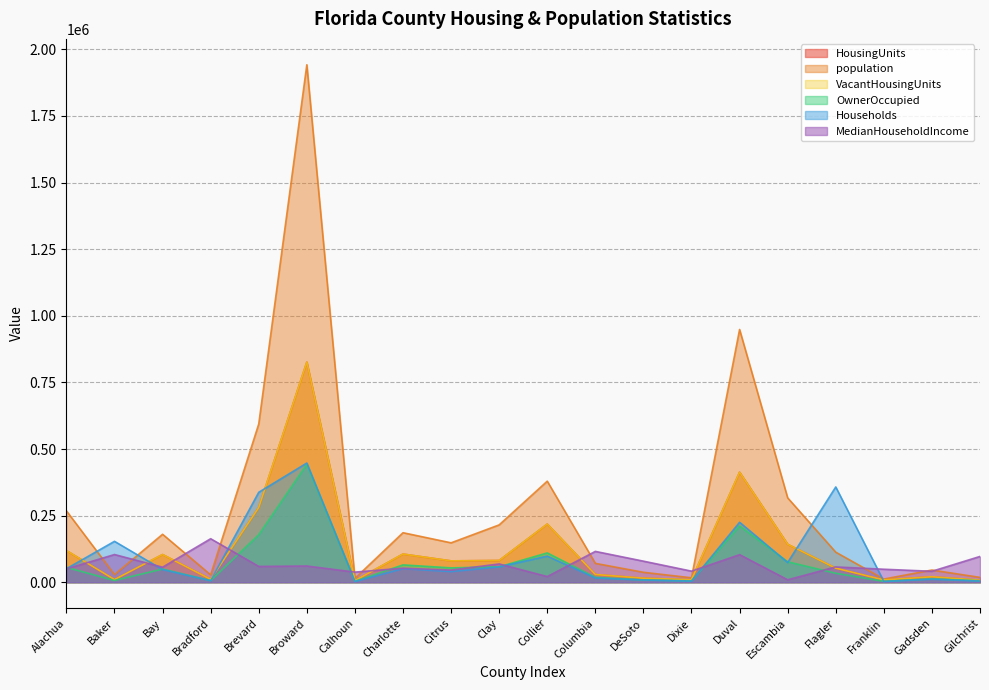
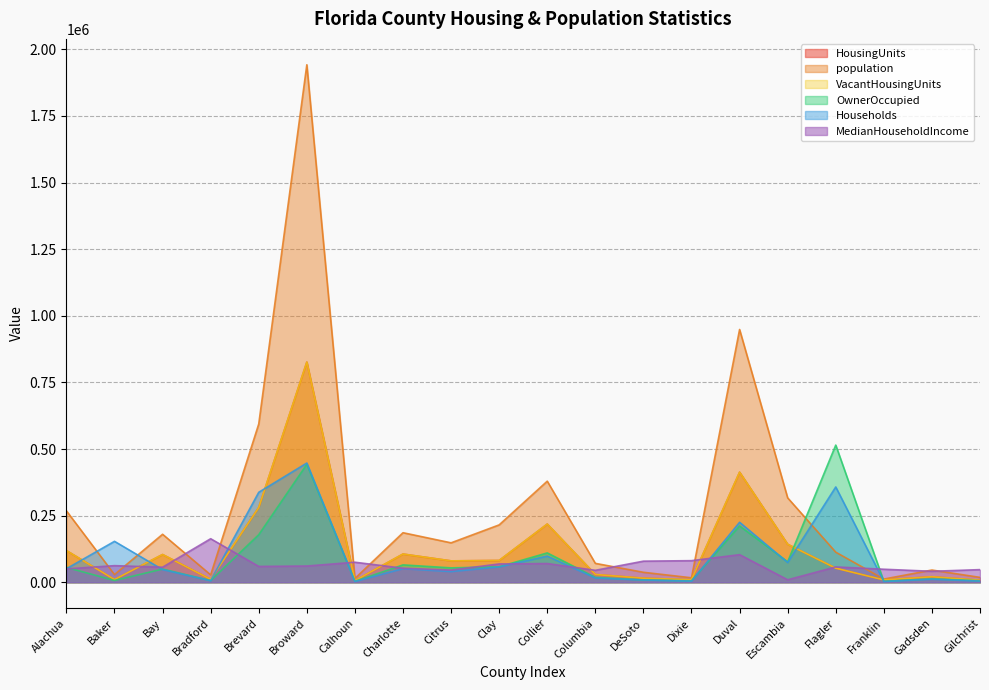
  {
    "OwnerOccupied": {
      "Brevard": 180000,
      "Charlotte": 70000,
      "Collier": 110000,
      "Duval": 210000,
-     "Flagler": 30000
+     "Flagler": 510000
    },
    "Households": {
      "Baker": 150000,
      "Brevard": 340000,
      "Collier": 100000,
      "Duval": 230000,
      "Flagler": 360000
    },
    "MedianHouseholdIncome": {
-     "Baker": 100000,
+     "Baker": 60000,
      "Bradford": 160000,
      "Brevard": 60000,
      "Broward": 60000,
-     "Calhoun": 40000,
+     "Calhoun": 80000,
      "Clay": 70000,
-     "Collier": 20000,
-     "Columbia": 120000,
+     "Collier": 70000,
+     "Columbia": 40000,
      "DeSoto": 80000,
-     "Dixie": 40000,
+     "Dixie": 80000,
      "Duval": 100000,
      "Escambia": 10000,
      "Franklin": 50000,
-     "Gilchrist": 100000
+     "Gilchrist": 50000
    }
  }
